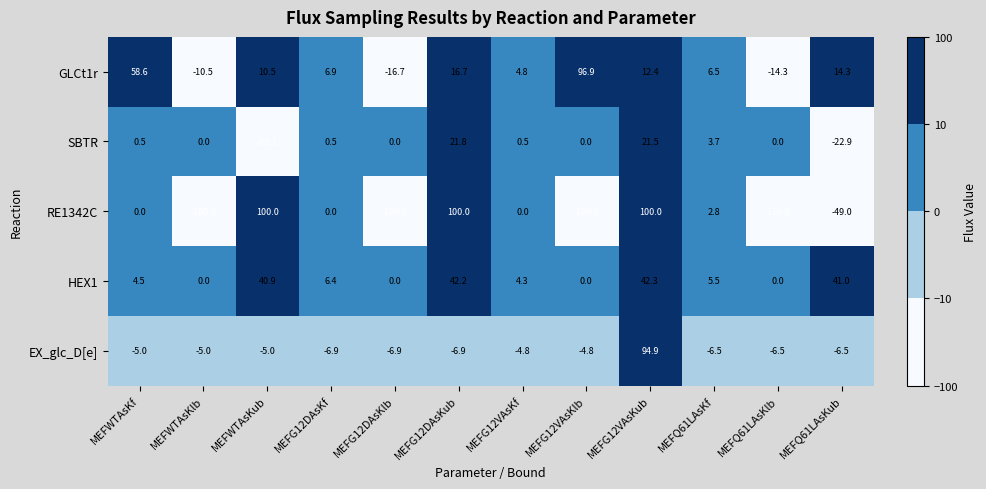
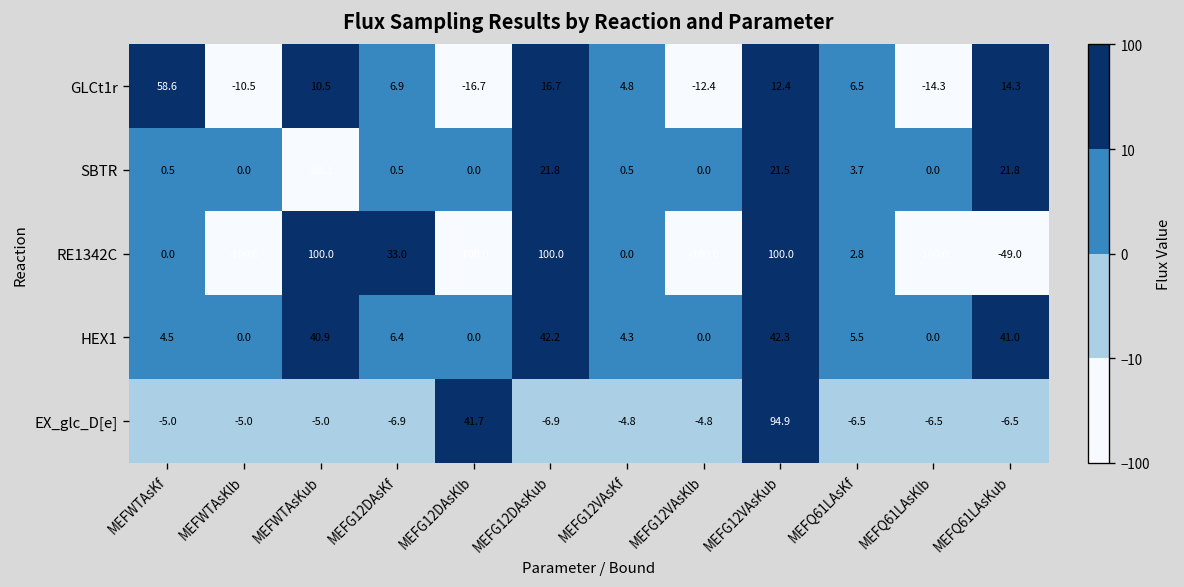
  {
    "GLCt1r": {
      "MEFWTAsKf": 58.6,
      "MEFWTAsKlb": -10.5,
      "MEFWTAsKub": 10.5,
      "MEFG12DAsKf": 6.9,
      "MEFG12DAsKlb": -16.7,
      "MEFG12DAsKub": 16.7,
      "MEFG12VAsKf": 4.8,
-     "MEFG12VAsKlb": 96.9,
+     "MEFG12VAsKlb": -12.4,
      "MEFG12VAsKub": 12.4,
      "MEFQ61LAsKf": 6.5,
      "MEFQ61LAsKlb": -14.3,
      "MEFQ61LAsKub": 14.3
    },
    "SBTR": {
      "MEFWTAsKf": 0.5,
      "MEFWTAsKlb": 0.0,
      "MEFG12DAsKf": 0.5,
      "MEFG12DAsKlb": 0.0,
      "MEFG12DAsKub": 21.8,
      "MEFG12VAsKf": 0.5,
      "MEFG12VAsKlb": 0.0,
      "MEFG12VAsKub": 21.5,
      "MEFQ61LAsKf": 3.7,
      "MEFQ61LAsKlb": 0.0,
-     "MEFQ61LAsKub": -22.9
+     "MEFQ61LAsKub": 21.8
    },
    "RE1342C": {
      "MEFWTAsKf": 0.0,
      "MEFWTAsKub": 100.0,
-     "MEFG12DAsKf": 0.0,
+     "MEFG12DAsKf": 33.0,
      "MEFG12DAsKub": 100.0,
      "MEFG12VAsKf": 0.0,
      "MEFG12VAsKub": 100.0,
      "MEFQ61LAsKf": 2.8,
      "MEFQ61LAsKub": -49.0
    },
    "HEX1": {
      "MEFWTAsKf": 4.5,
      "MEFWTAsKlb": 0.0,
      "MEFWTAsKub": 40.9,
      "MEFG12DAsKf": 6.4,
      "MEFG12DAsKlb": 0.0,
      "MEFG12DAsKub": 42.2,
      "MEFG12VAsKf": 4.3,
      "MEFG12VAsKlb": 0.0,
      "MEFG12VAsKub": 42.3,
      "MEFQ61LAsKf": 5.5,
      "MEFQ61LAsKlb": 0.0,
      "MEFQ61LAsKub": 41.0
    },
    "EX_glc_D[e]": {
      "MEFWTAsKf": -5.0,
      "MEFWTAsKlb": -5.0,
      "MEFWTAsKub": -5.0,
      "MEFG12DAsKf": -6.9,
-     "MEFG12DAsKlb": -6.9,
+     "MEFG12DAsKlb": 41.7,
      "MEFG12DAsKub": -6.9,
      "MEFG12VAsKf": -4.8,
      "MEFG12VAsKlb": -4.8,
      "MEFG12VAsKub": 94.9,
      "MEFQ61LAsKf": -6.5,
      "MEFQ61LAsKlb": -6.5,
      "MEFQ61LAsKub": -6.5
    }
  }
